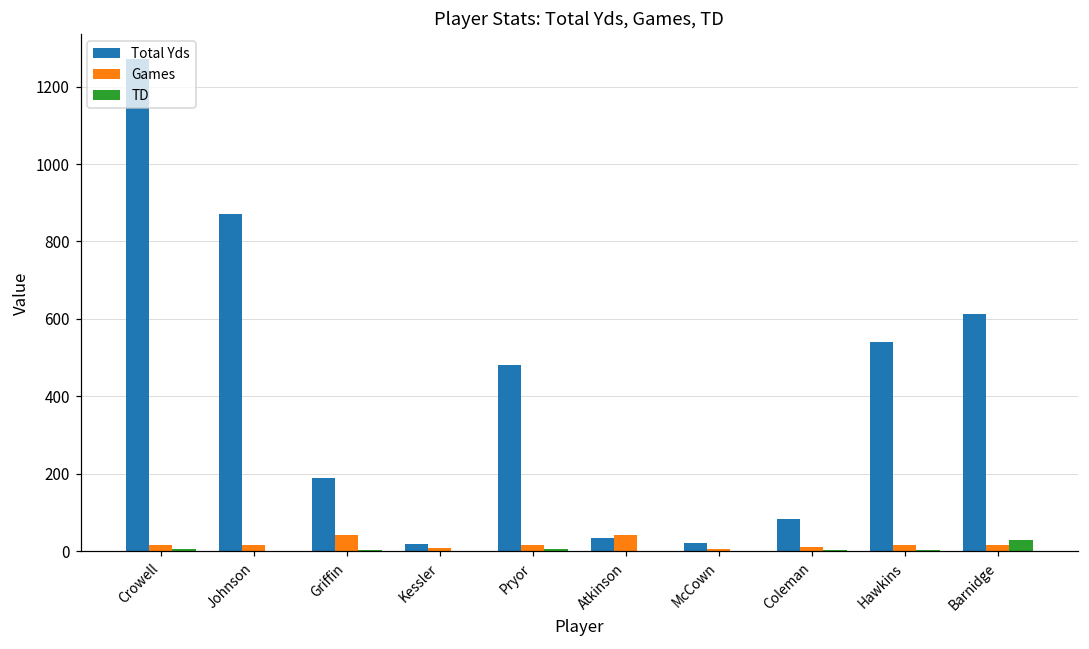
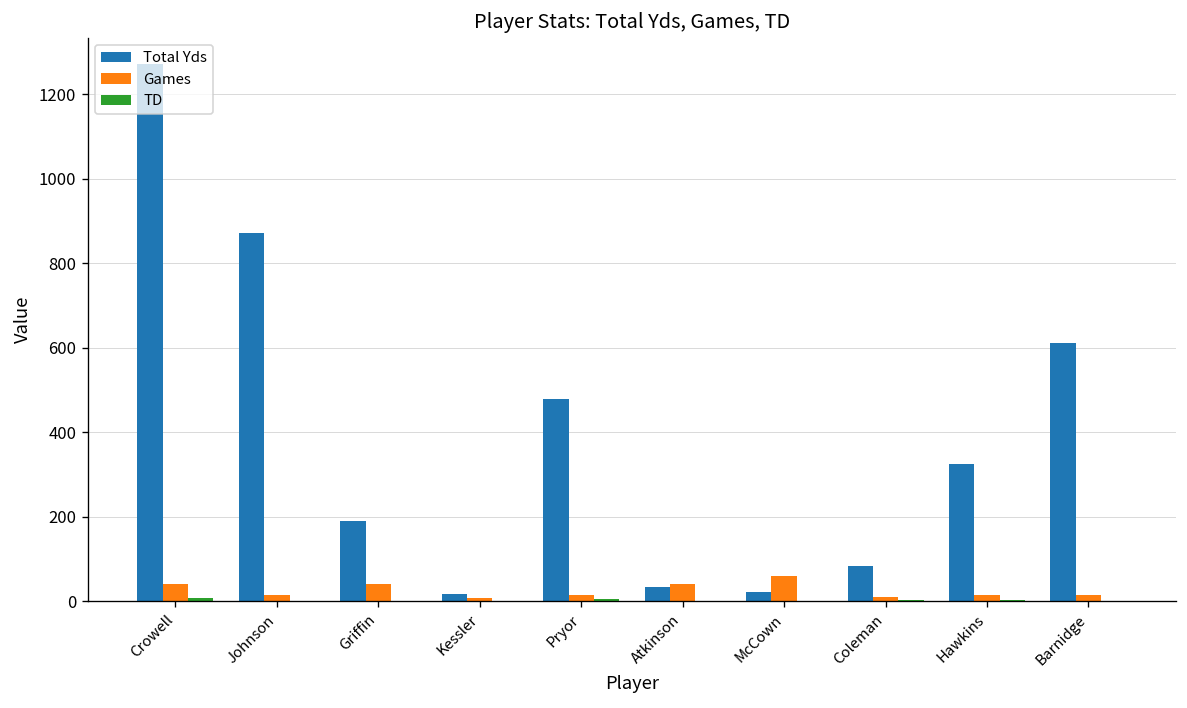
  {
    "Total Yds": {
      "Johnson": 870,
      "Griffin": 190,
      "Kessler": 20,
      "Pryor": 480,
      "Atkinson": 30,
      "McCown": 20,
      "Coleman": 80,
-     "Hawkins": 540,
+     "Hawkins": 320,
      "Barnidge": 610
    },
    "Games": {
-     "Crowell": 20,
+     "Crowell": 40,
      "Johnson": 20,
      "Griffin": 40,
      "Kessler": 10,
      "Pryor": 20,
      "Atkinson": 40,
-     "McCown": 10,
+     "McCown": 60,
      "Coleman": 10,
      "Hawkins": 20,
      "Barnidge": 20
    },
    "TD": {
      "Kessler": 0,
      "McCown": 0,
-     "Barnidge": 30
+     "Barnidge": 0
    }
  }
